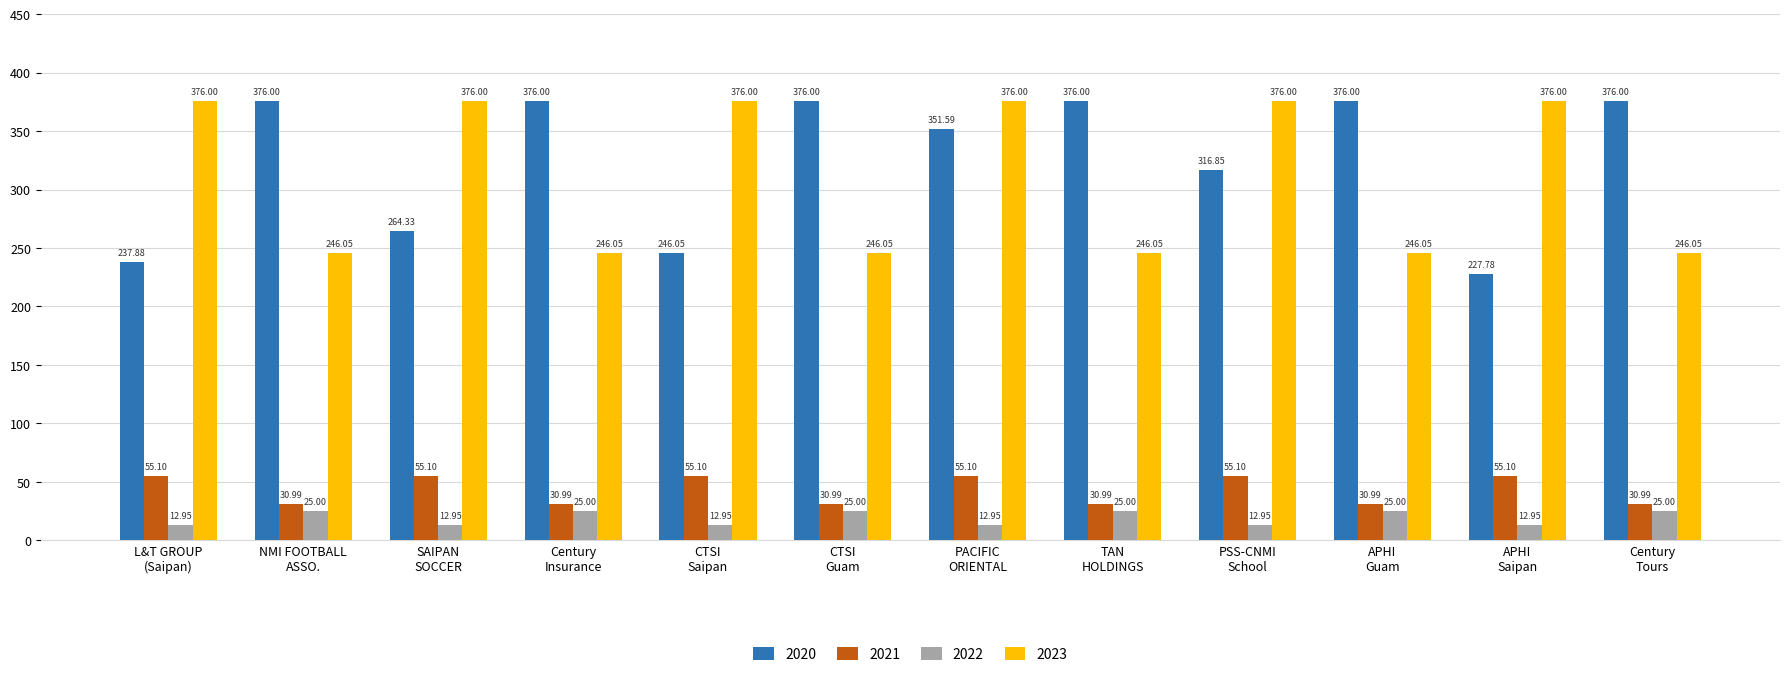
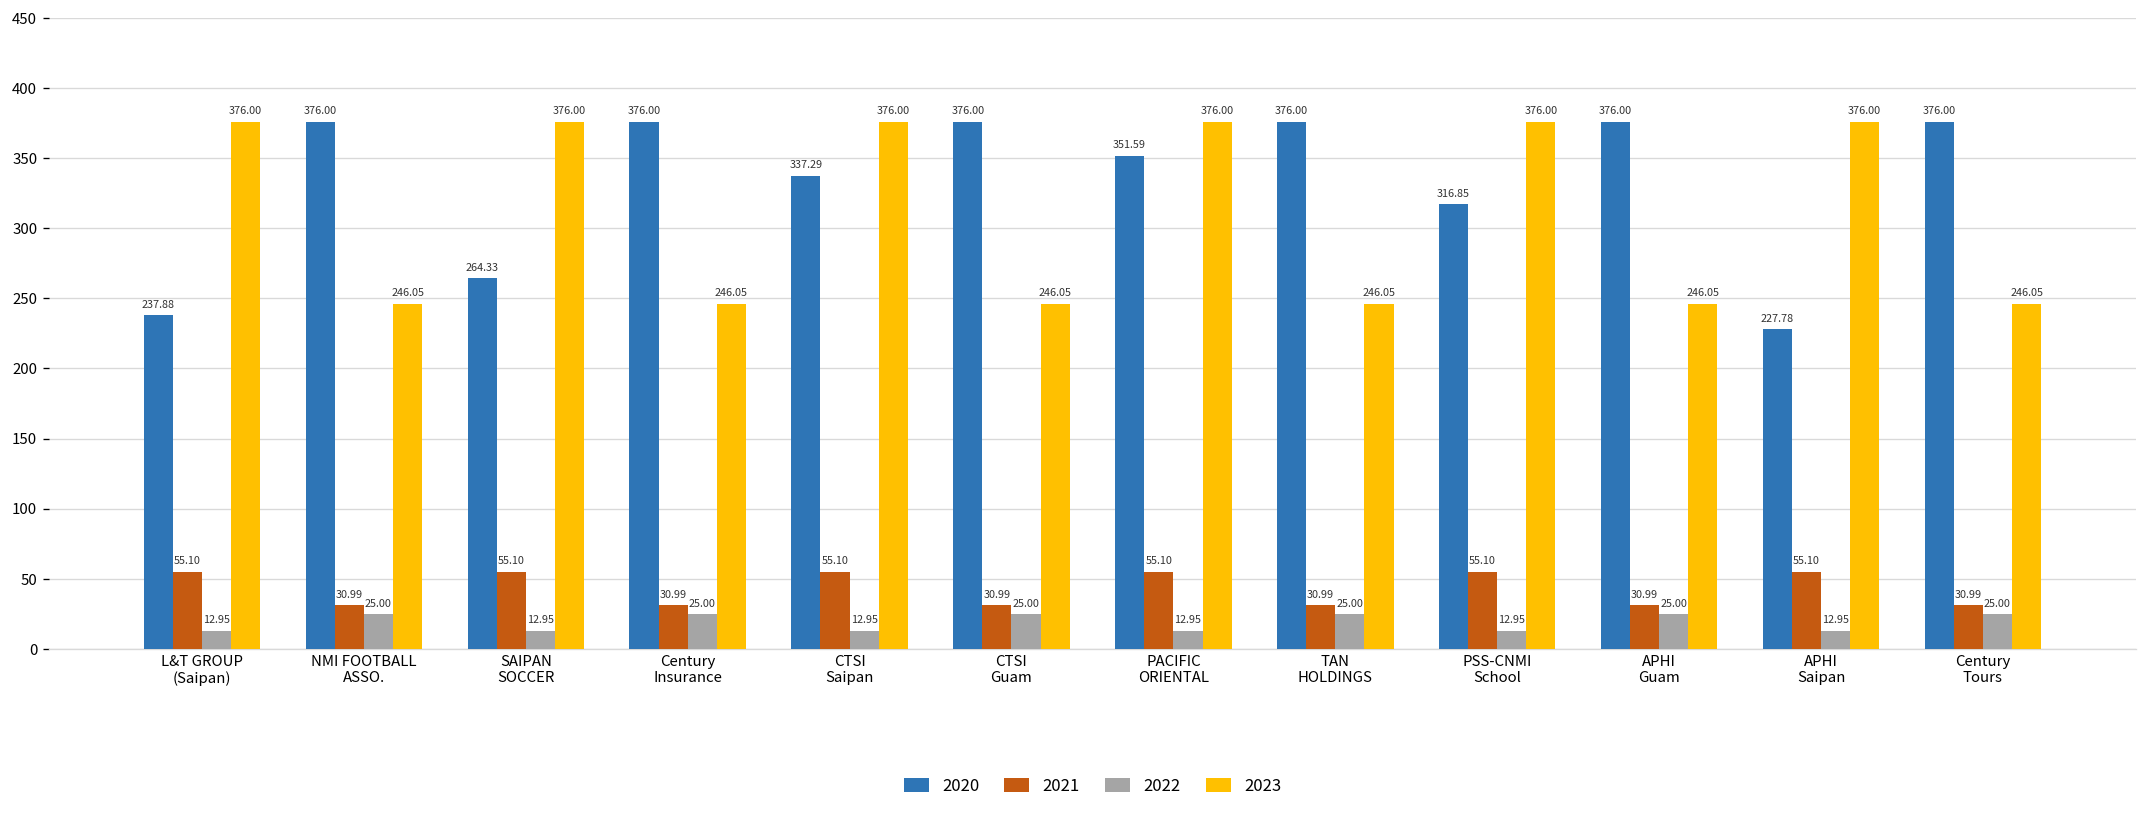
  {
    "2020": {
      "L&T GROUP (Saipan)": 237.88,
      "NMI FOOTBALL ASSO.": 376.00,
      "SAIPAN SOCCER": 264.33,
      "Century Insurance": 376.00,
-     "CTSI Saipan": 246.05,
+     "CTSI Saipan": 337.29,
      "CTSI Guam": 376.00,
      "PACIFIC ORIENTAL": 351.59,
      "TAN HOLDINGS": 376.00,
      "PSS-CNMI School": 316.85,
      "APHI Guam": 376.00,
      "APHI Saipan": 227.78,
      "Century Tours": 376.00
    },
    "2021": {
      "L&T GROUP (Saipan)": 55.10,
      "NMI FOOTBALL ASSO.": 30.99,
      "SAIPAN SOCCER": 55.10,
      "Century Insurance": 30.99,
      "CTSI Saipan": 55.10,
      "CTSI Guam": 30.99,
      "PACIFIC ORIENTAL": 55.10,
      "TAN HOLDINGS": 30.99,
      "PSS-CNMI School": 55.10,
      "APHI Guam": 30.99,
      "APHI Saipan": 55.10,
      "Century Tours": 30.99
    },
    "2022": {
      "L&T GROUP (Saipan)": 12.95,
      "NMI FOOTBALL ASSO.": 25.00,
      "SAIPAN SOCCER": 12.95,
      "Century Insurance": 25.00,
      "CTSI Saipan": 12.95,
      "CTSI Guam": 25.00,
      "PACIFIC ORIENTAL": 12.95,
      "TAN HOLDINGS": 25.00,
      "PSS-CNMI School": 12.95,
      "APHI Guam": 25.00,
      "APHI Saipan": 12.95,
      "Century Tours": 25.00
    },
    "2023": {
      "L&T GROUP (Saipan)": 376.00,
      "NMI FOOTBALL ASSO.": 246.05,
      "SAIPAN SOCCER": 376.00,
      "Century Insurance": 246.05,
      "CTSI Saipan": 376.00,
      "CTSI Guam": 246.05,
      "PACIFIC ORIENTAL": 376.00,
      "TAN HOLDINGS": 246.05,
      "PSS-CNMI School": 376.00,
      "APHI Guam": 246.05,
      "APHI Saipan": 376.00,
      "Century Tours": 246.05
    }
  }
